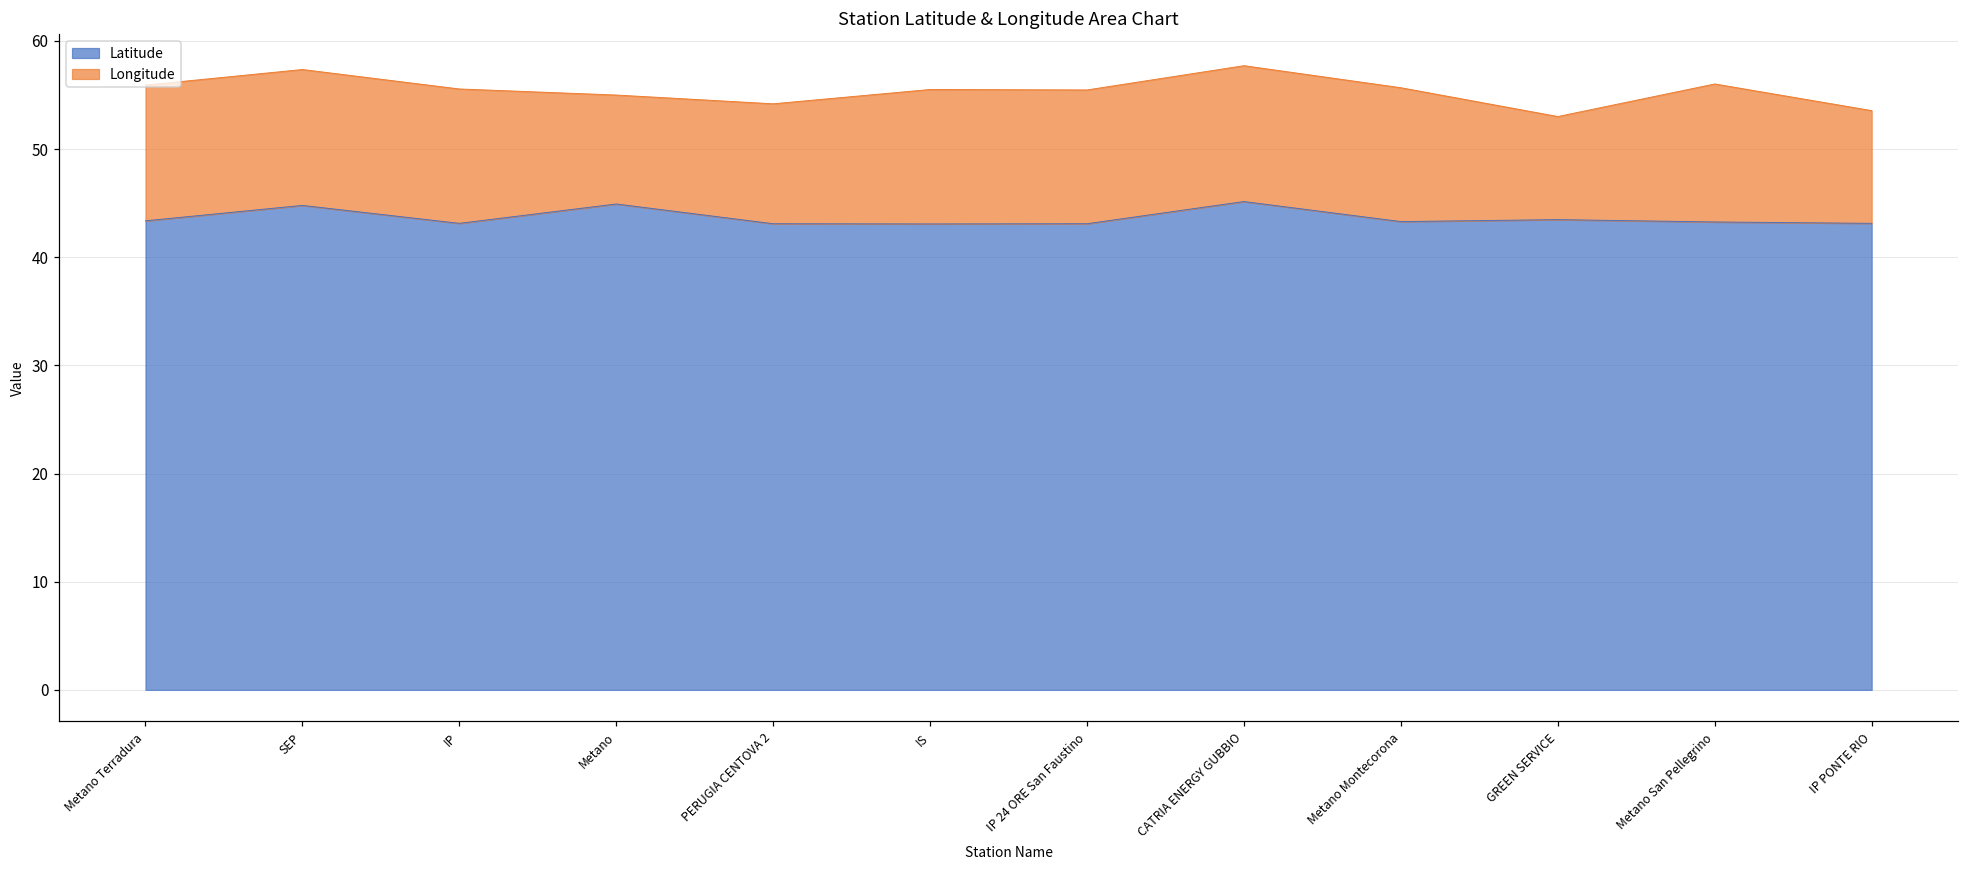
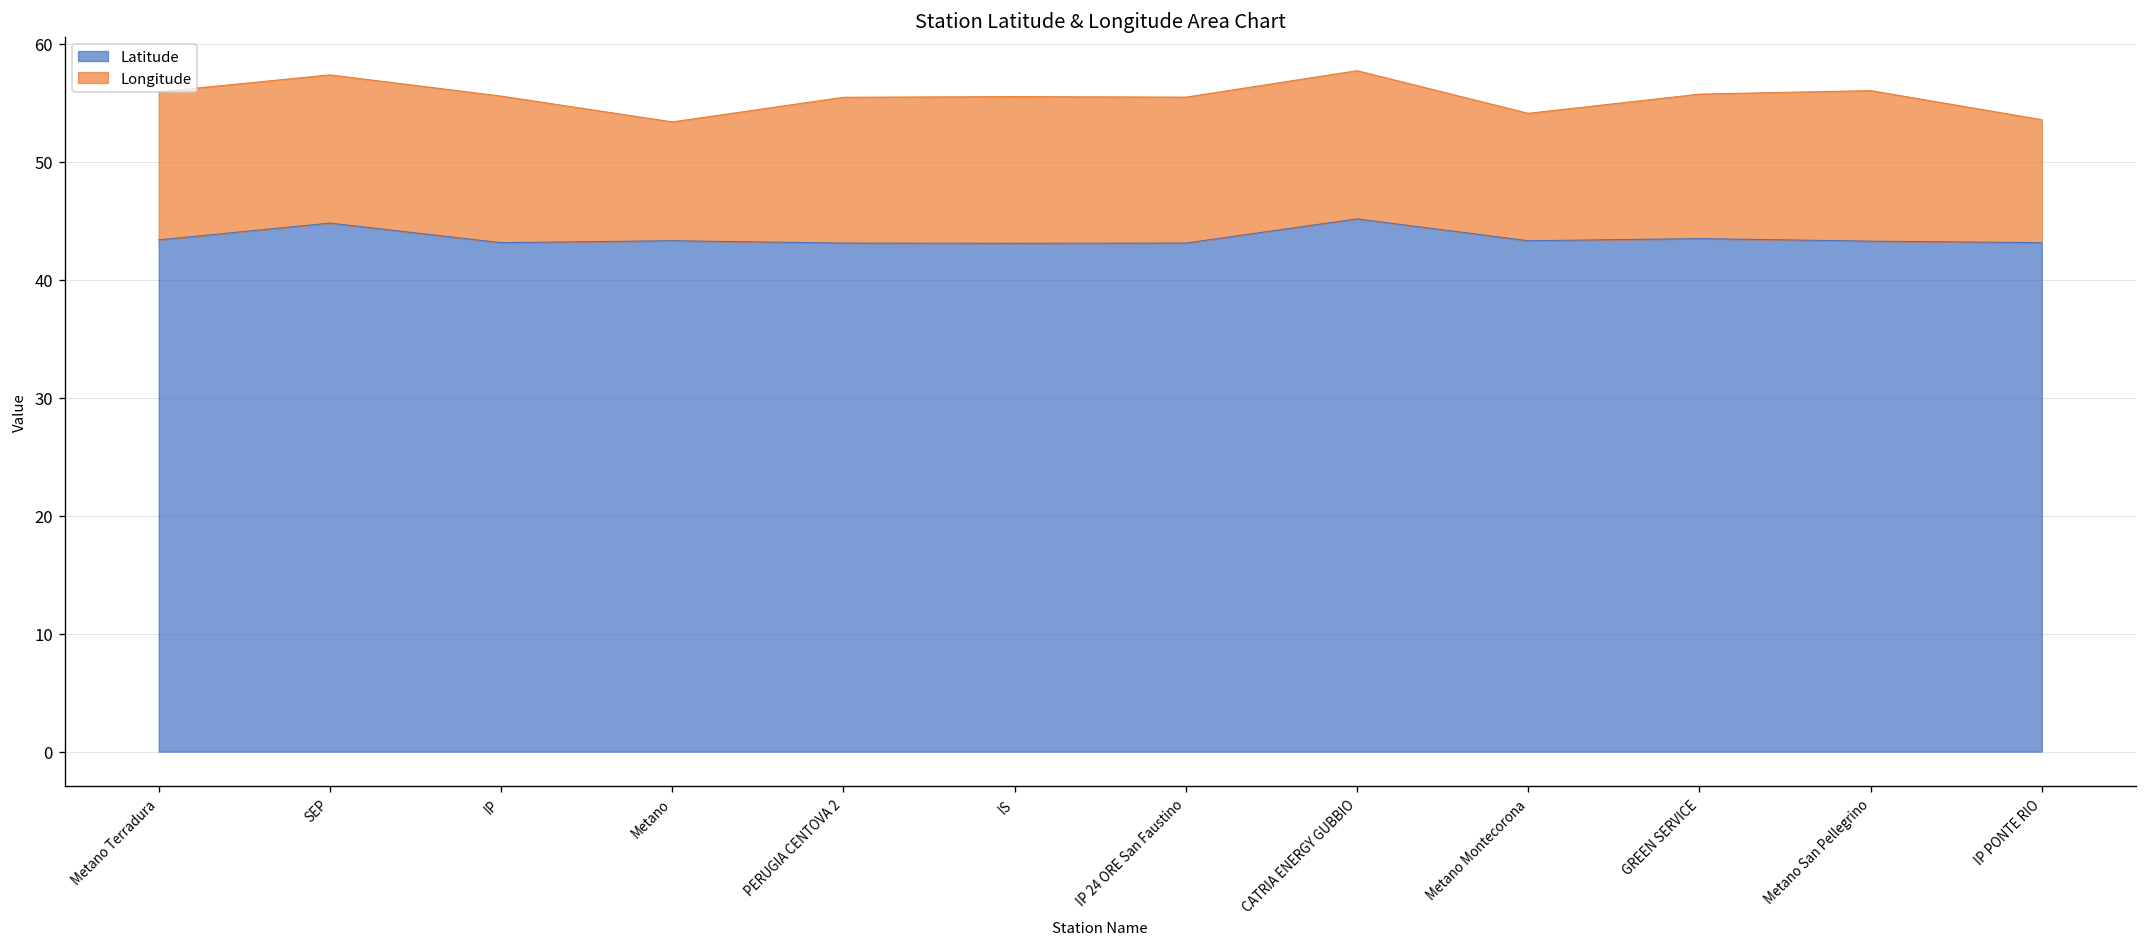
  {
    "Latitude": {
      "Metano Terradura": 43,
      "SEP": 45,
      "IP": 43,
-     "Metano": 45,
+     "Metano": 43,
      "PERUGIA CENTOVA 2": 43,
      "IS": 43,
      "IP 24 ORE San Faustino": 43,
      "CATRIA ENERGY GUBBIO": 45,
      "Metano Montecorona": 43,
      "GREEN SERVICE": 43,
      "Metano San Pellegrino": 43,
      "IP PONTE RIO": 43
    },
    "Longitude": {
      "SEP": 13,
      "IP": 12,
      "Metano": 10,
-     "PERUGIA CENTOVA 2": 11,
+     "PERUGIA CENTOVA 2": 12,
      "IS": 12,
      "IP 24 ORE San Faustino": 12,
      "CATRIA ENERGY GUBBIO": 13,
-     "Metano Montecorona": 12,
-     "GREEN SERVICE": 10,
+     "Metano Montecorona": 11,
+     "GREEN SERVICE": 12,
      "Metano San Pellegrino": 13,
      "IP PONTE RIO": 10
    }
  }
